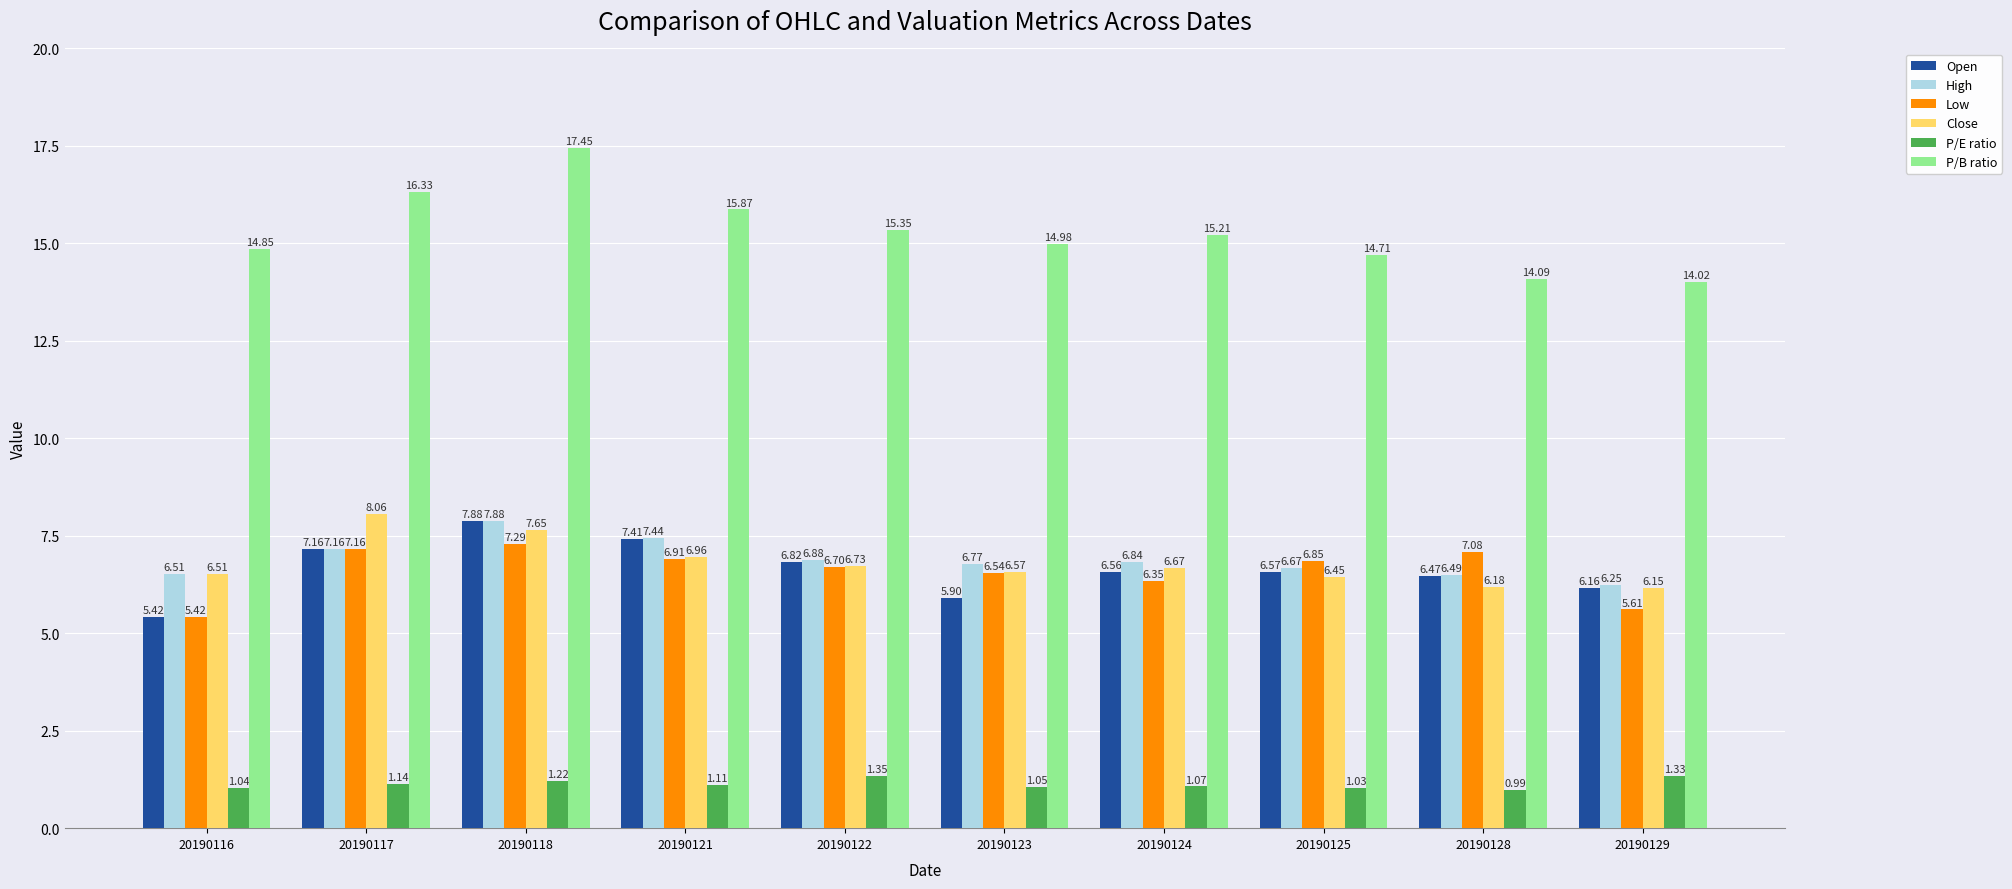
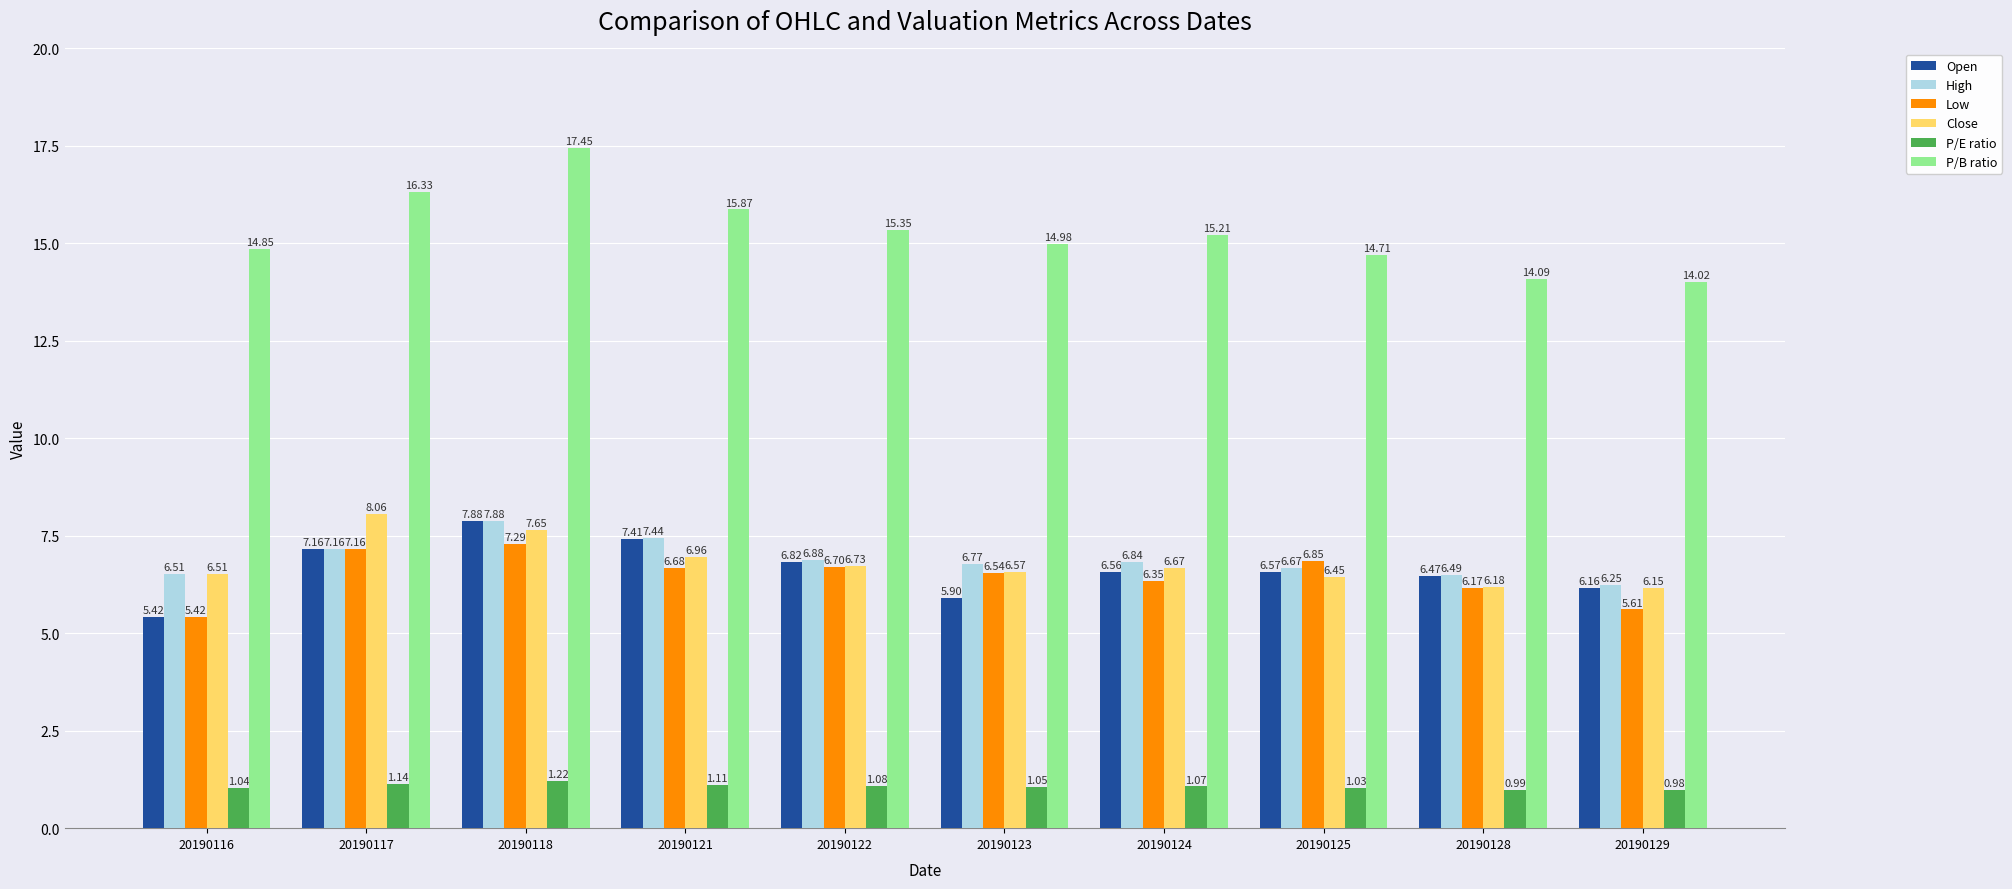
  {
    "Open": {
      "20190116": 5.42,
      "20190117": 7.16,
      "20190118": 7.88,
      "20190121": 7.41,
      "20190122": 6.82,
      "20190123": 5.90,
      "20190124": 6.56,
      "20190125": 6.57,
      "20190128": 6.47,
      "20190129": 6.16
    },
    "High": {
      "20190116": 6.51,
      "20190117": 7.16,
      "20190118": 7.88,
      "20190121": 7.44,
      "20190122": 6.88,
      "20190123": 6.77,
      "20190124": 6.84,
      "20190125": 6.67,
      "20190128": 6.49,
      "20190129": 6.25
    },
    "Low": {
      "20190116": 5.42,
      "20190117": 7.16,
      "20190118": 7.29,
-     "20190121": 6.91,
+     "20190121": 6.68,
      "20190122": 6.70,
      "20190123": 6.54,
      "20190124": 6.35,
      "20190125": 6.85,
-     "20190128": 7.08,
+     "20190128": 6.17,
      "20190129": 5.61
    },
    "Close": {
      "20190116": 6.51,
      "20190117": 8.06,
      "20190118": 7.65,
      "20190121": 6.96,
      "20190122": 6.73,
      "20190123": 6.57,
      "20190124": 6.67,
      "20190125": 6.45,
      "20190128": 6.18,
      "20190129": 6.15
    },
    "P/E ratio": {
      "20190116": 1.04,
      "20190117": 1.14,
      "20190118": 1.22,
      "20190121": 1.11,
-     "20190122": 1.35,
+     "20190122": 1.08,
      "20190123": 1.05,
      "20190124": 1.07,
      "20190125": 1.03,
      "20190128": 0.99,
-     "20190129": 1.33
+     "20190129": 0.98
    },
    "P/B ratio": {
      "20190116": 14.85,
      "20190117": 16.33,
      "20190118": 17.45,
      "20190121": 15.87,
      "20190122": 15.35,
      "20190123": 14.98,
      "20190124": 15.21,
      "20190125": 14.71,
      "20190128": 14.09,
      "20190129": 14.02
    }
  }
